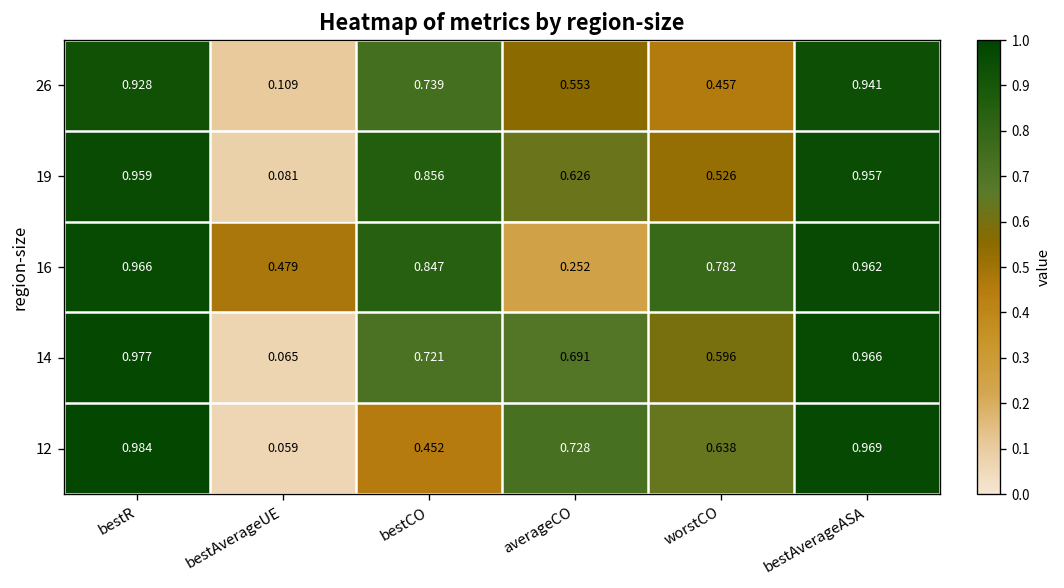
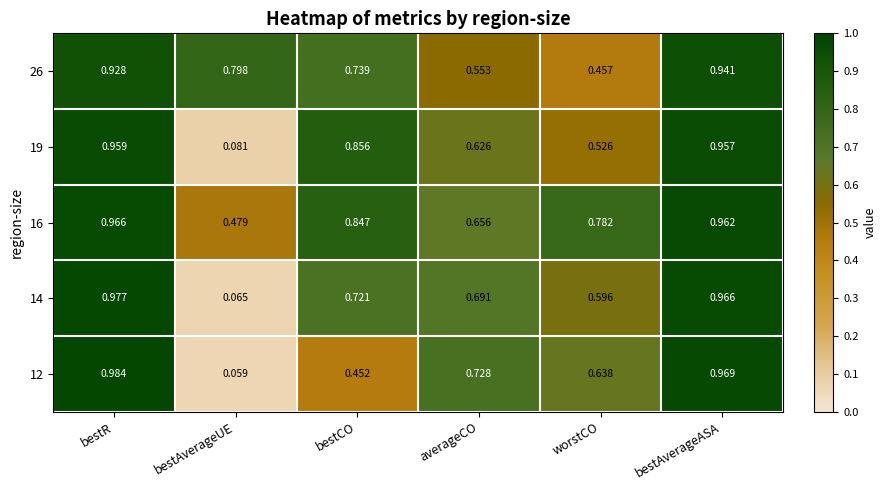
  {
    "26": {
      "bestR": 0.928,
-     "bestAverageUE": 0.109,
+     "bestAverageUE": 0.798,
      "bestCO": 0.739,
      "averageCO": 0.553,
      "worstCO": 0.457,
      "bestAverageASA": 0.941
    },
    "19": {
      "bestR": 0.959,
      "bestAverageUE": 0.081,
      "bestCO": 0.856,
      "averageCO": 0.626,
      "worstCO": 0.526,
      "bestAverageASA": 0.957
    },
    "16": {
      "bestR": 0.966,
      "bestAverageUE": 0.479,
      "bestCO": 0.847,
-     "averageCO": 0.252,
+     "averageCO": 0.656,
      "worstCO": 0.782,
      "bestAverageASA": 0.962
    },
    "14": {
      "bestR": 0.977,
      "bestAverageUE": 0.065,
      "bestCO": 0.721,
      "averageCO": 0.691,
      "worstCO": 0.596,
      "bestAverageASA": 0.966
    },
    "12": {
      "bestR": 0.984,
      "bestAverageUE": 0.059,
      "bestCO": 0.452,
      "averageCO": 0.728,
      "worstCO": 0.638,
      "bestAverageASA": 0.969
    }
  }
